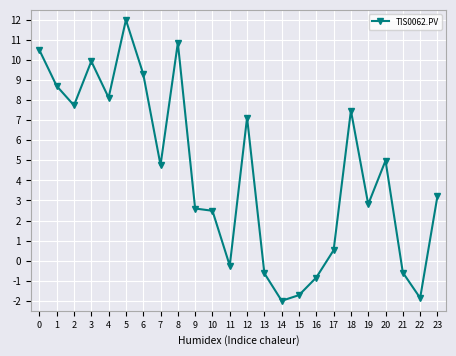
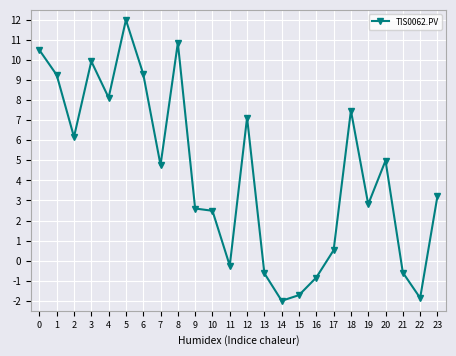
  {
    "0": 10.5,
-   "1": 8.7,
-   "2": 7.7,
+   "1": 9.3,
+   "2": 6.2,
    "3": 9.9,
    "4": 8.1,
    "5": 12.0,
    "6": 9.3,
    "7": 4.8,
    "8": 10.9,
    "9": 2.6,
    "10": 2.5,
    "11": -0.2,
    "12": 7.1,
    "13": -0.6,
    "14": -2.0,
    "15": -1.7,
    "16": -0.8,
    "17": 0.5,
    "18": 7.5,
    "19": 2.8,
    "20": 5.0,
    "21": -0.6,
    "22": -1.9,
    "23": 3.2
  }
